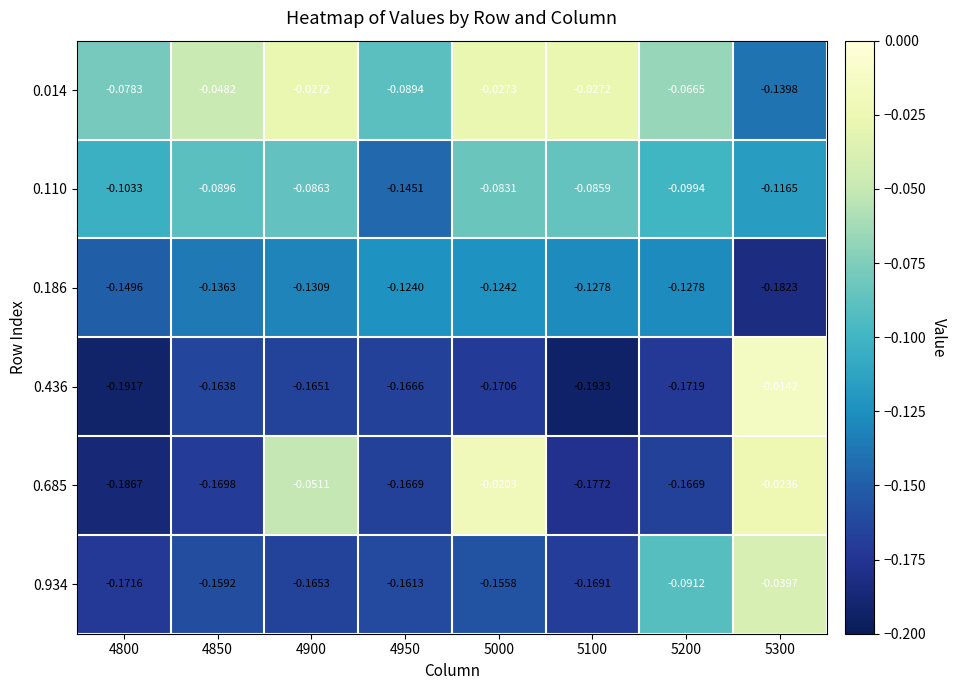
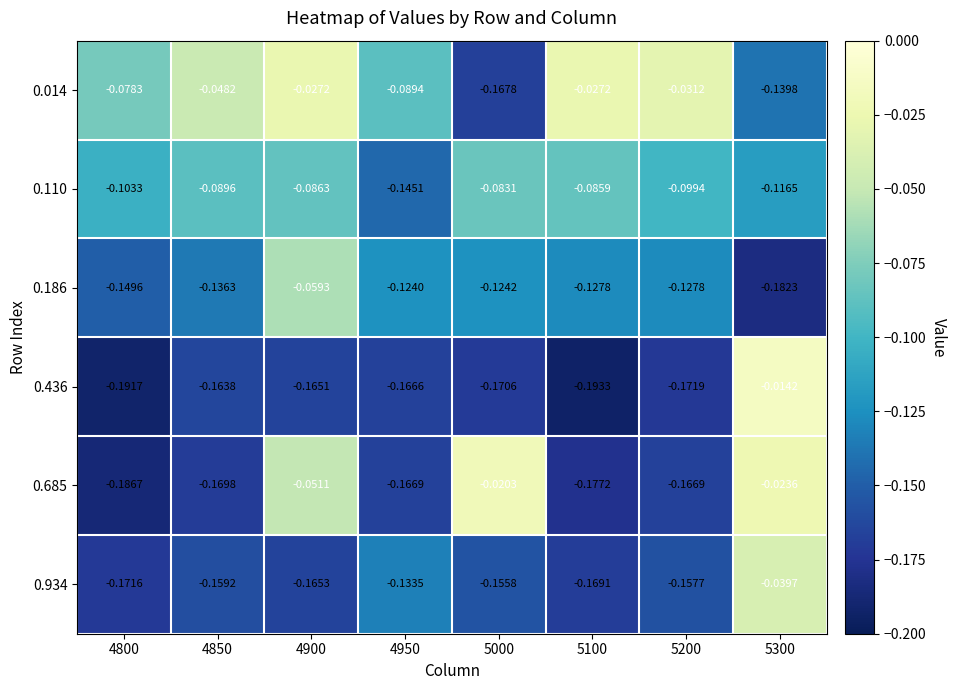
  {
    "0.014": {
      "4800": -0.0783,
      "4850": -0.0482,
      "4900": -0.0272,
      "4950": -0.0894,
-     "5000": -0.0273,
+     "5000": -0.1678,
      "5100": -0.0272,
-     "5200": -0.0665,
+     "5200": -0.0312,
      "5300": -0.1398
    },
    "0.110": {
      "4800": -0.1033,
      "4850": -0.0896,
      "4900": -0.0863,
      "4950": -0.1451,
      "5000": -0.0831,
      "5100": -0.0859,
      "5200": -0.0994,
      "5300": -0.1165
    },
    "0.186": {
      "4800": -0.1496,
      "4850": -0.1363,
-     "4900": -0.1309,
+     "4900": -0.0593,
      "4950": -0.1240,
      "5000": -0.1242,
      "5100": -0.1278,
      "5200": -0.1278,
      "5300": -0.1823
    },
    "0.436": {
      "4800": -0.1917,
      "4850": -0.1638,
      "4900": -0.1651,
      "4950": -0.1666,
      "5000": -0.1706,
      "5100": -0.1933,
      "5200": -0.1719,
      "5300": -0.0142
    },
    "0.685": {
      "4800": -0.1867,
      "4850": -0.1698,
      "4900": -0.0511,
      "4950": -0.1669,
      "5000": -0.0203,
      "5100": -0.1772,
      "5200": -0.1669,
      "5300": -0.0236
    },
    "0.934": {
      "4800": -0.1716,
      "4850": -0.1592,
      "4900": -0.1653,
-     "4950": -0.1613,
+     "4950": -0.1335,
      "5000": -0.1558,
      "5100": -0.1691,
-     "5200": -0.0912,
+     "5200": -0.1577,
      "5300": -0.0397
    }
  }
